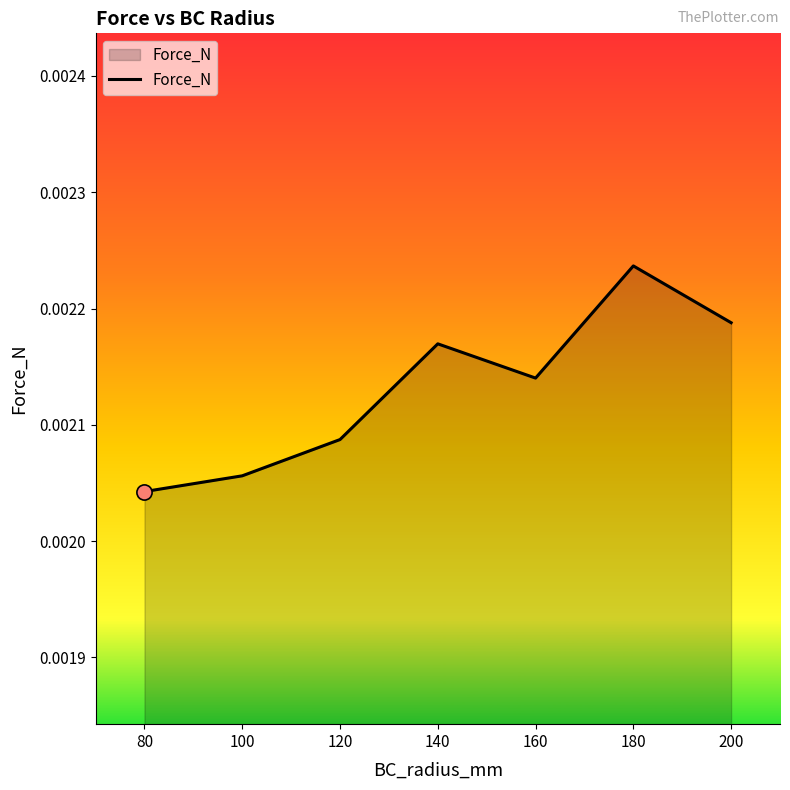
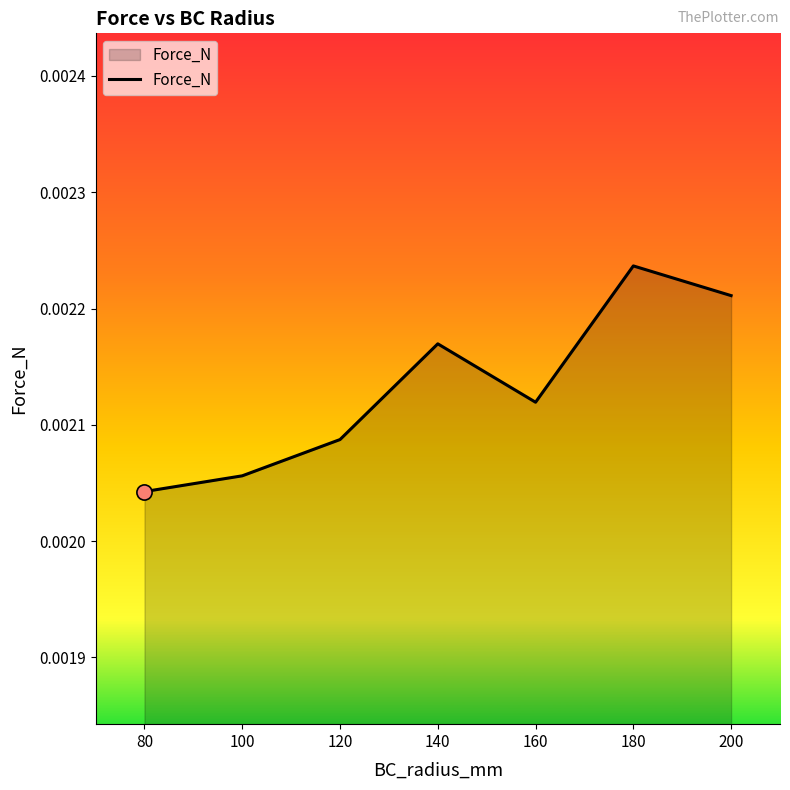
  {
    "Force_N": {
      "100": 0.002056,
      "120": 0.002087,
      "140": 0.002170,
-     "160": 0.002140,
+     "160": 0.002119,
      "180": 0.002237,
-     "200": 0.002188
+     "200": 0.002211
    }
  }
